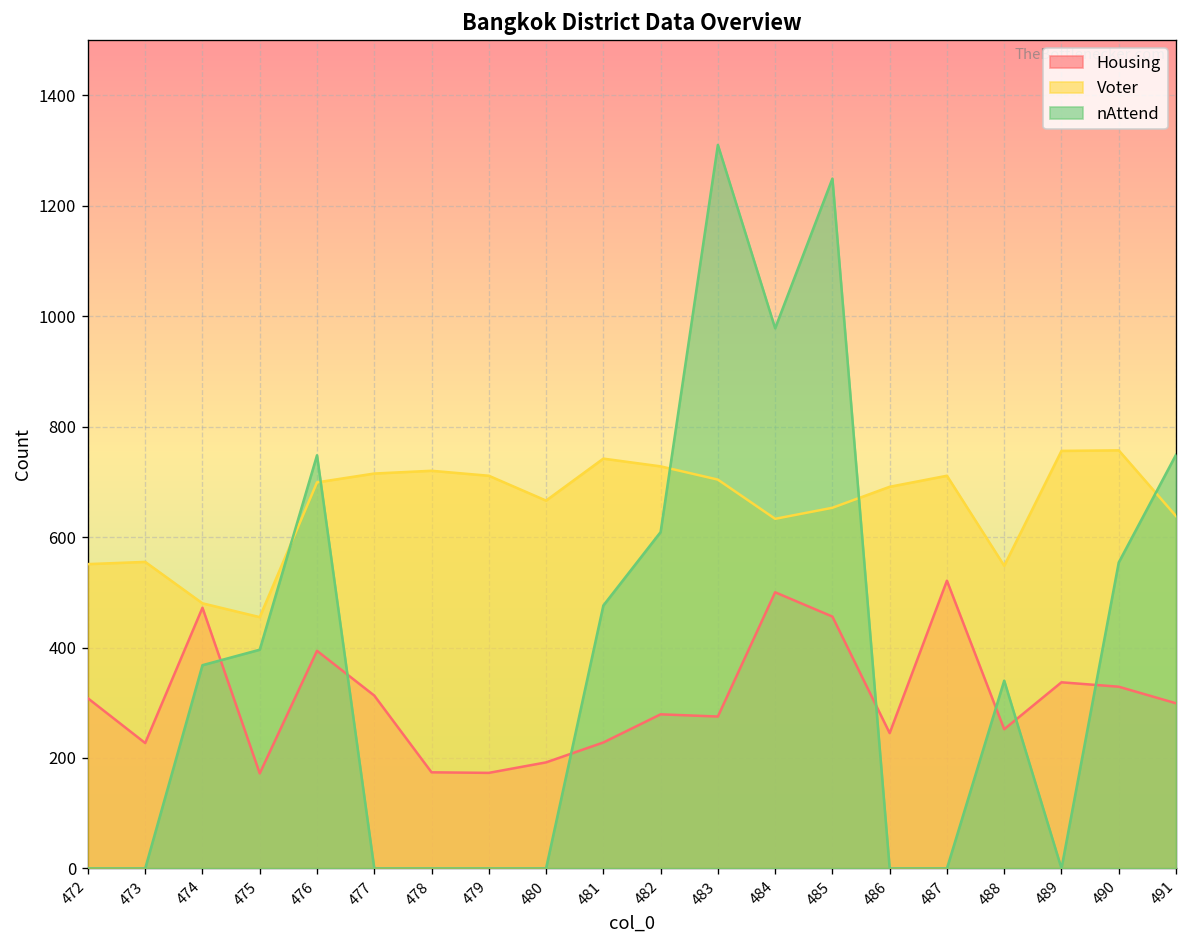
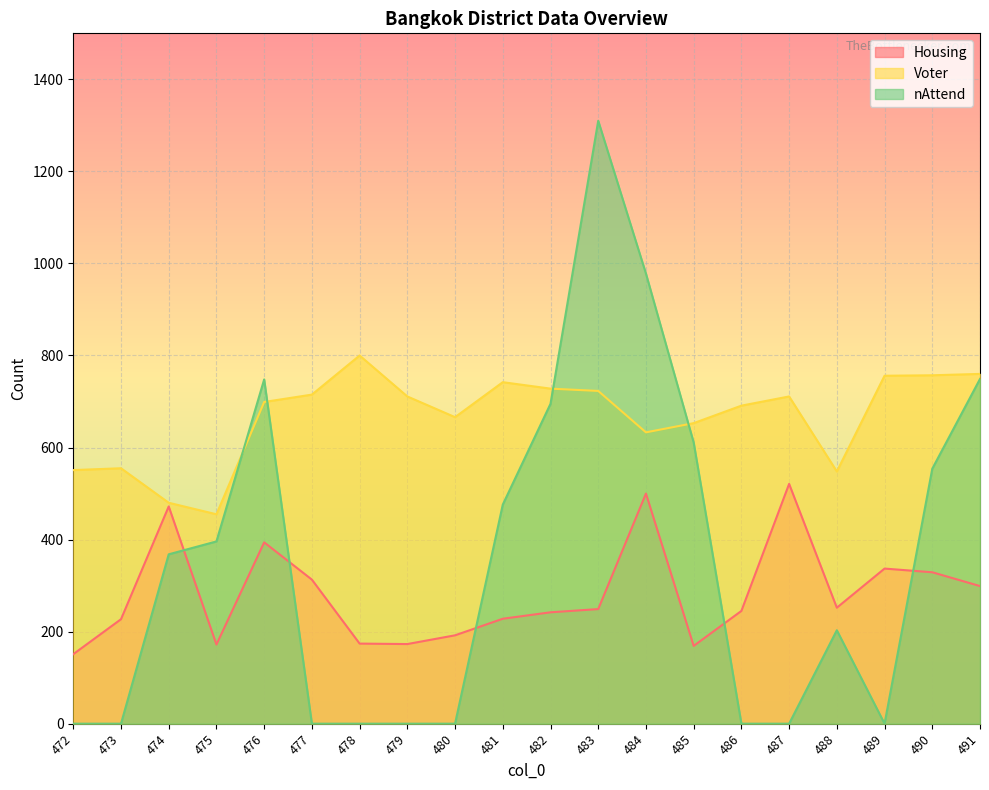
  {
    "Housing": {
-     "472": 310,
+     "472": 150,
      "473": 230,
      "474": 470,
      "475": 170,
      "476": 390,
      "477": 310,
      "478": 170,
      "479": 170,
      "480": 190,
      "481": 230,
-     "482": 280,
-     "483": 280,
+     "482": 240,
+     "483": 250,
      "484": 500,
-     "485": 460,
+     "485": 170,
      "486": 250,
      "487": 520,
      "488": 250,
      "489": 340,
      "490": 330,
      "491": 300
    },
    "Voter": {
      "472": 550,
      "473": 560,
      "474": 480,
      "475": 460,
      "476": 700,
      "477": 720,
-     "478": 720,
+     "478": 800,
      "479": 710,
      "480": 670,
      "481": 740,
      "482": 730,
-     "483": 700,
+     "483": 720,
      "484": 630,
      "485": 650,
      "486": 690,
      "487": 710,
      "488": 550,
      "489": 760,
      "490": 760,
-     "491": 640
+     "491": 760
    },
    "nAttend": {
      "472": 0,
      "473": 0,
      "474": 370,
      "475": 400,
      "476": 750,
      "477": 0,
      "478": 0,
      "479": 0,
      "480": 0,
      "481": 480,
-     "482": 610,
+     "482": 700,
      "483": 1310,
      "484": 980,
-     "485": 1250,
+     "485": 610,
      "486": 0,
      "487": 0,
-     "488": 340,
+     "488": 200,
      "489": 0,
      "490": 550,
      "491": 750
    }
  }
